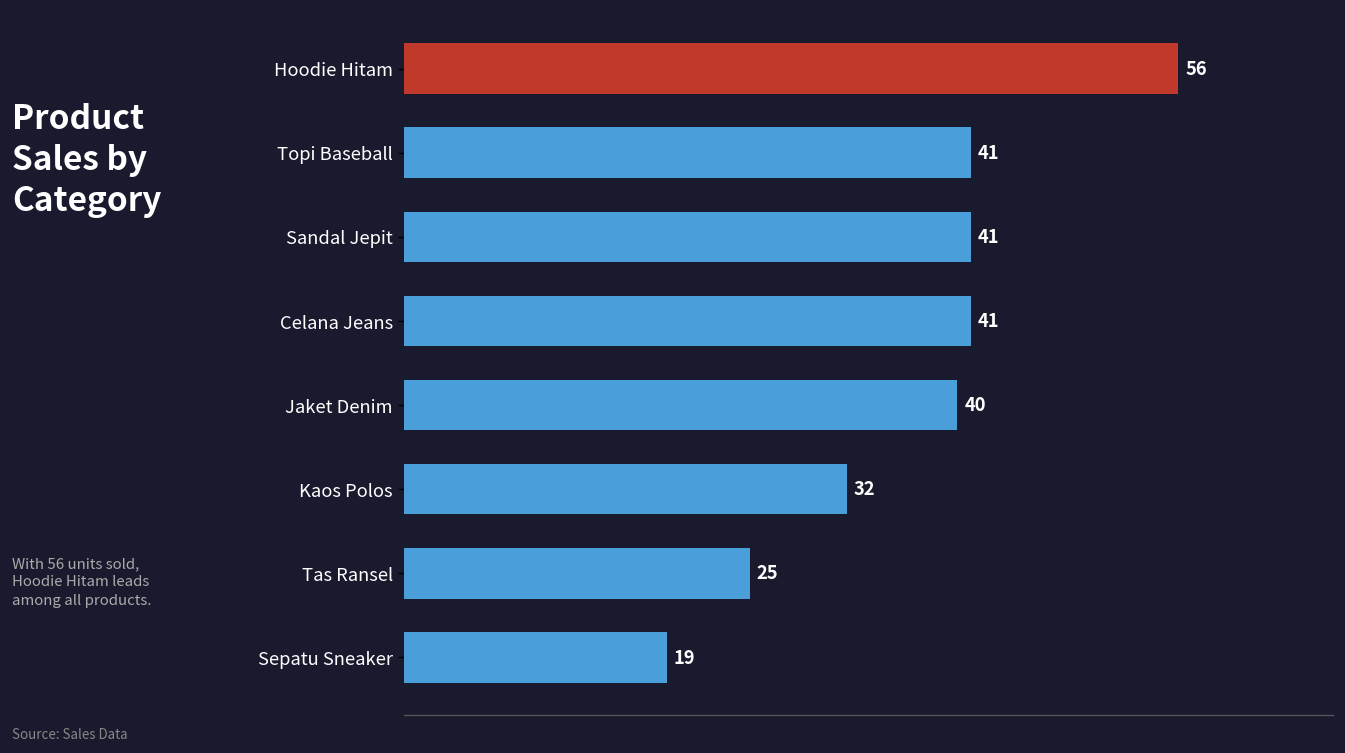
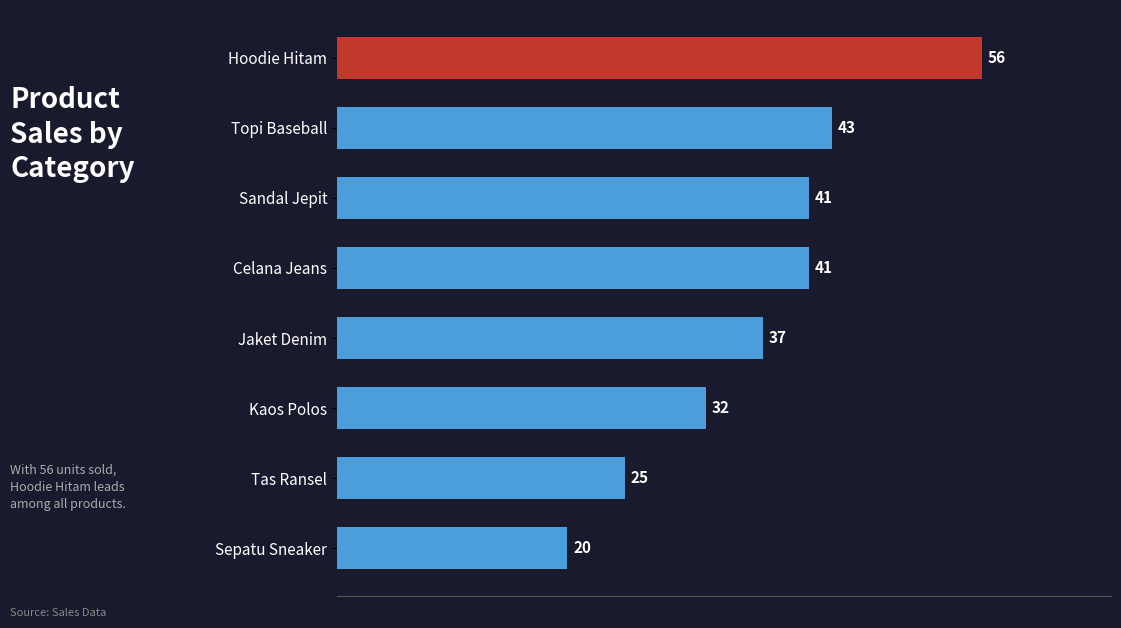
  {
    "Hoodie Hitam": 56,
-   "Topi Baseball": 41,
+   "Topi Baseball": 43,
    "Sandal Jepit": 41,
    "Celana Jeans": 41,
-   "Jaket Denim": 40,
+   "Jaket Denim": 37,
    "Kaos Polos": 32,
    "Tas Ransel": 25,
-   "Sepatu Sneaker": 19
+   "Sepatu Sneaker": 20
  }
